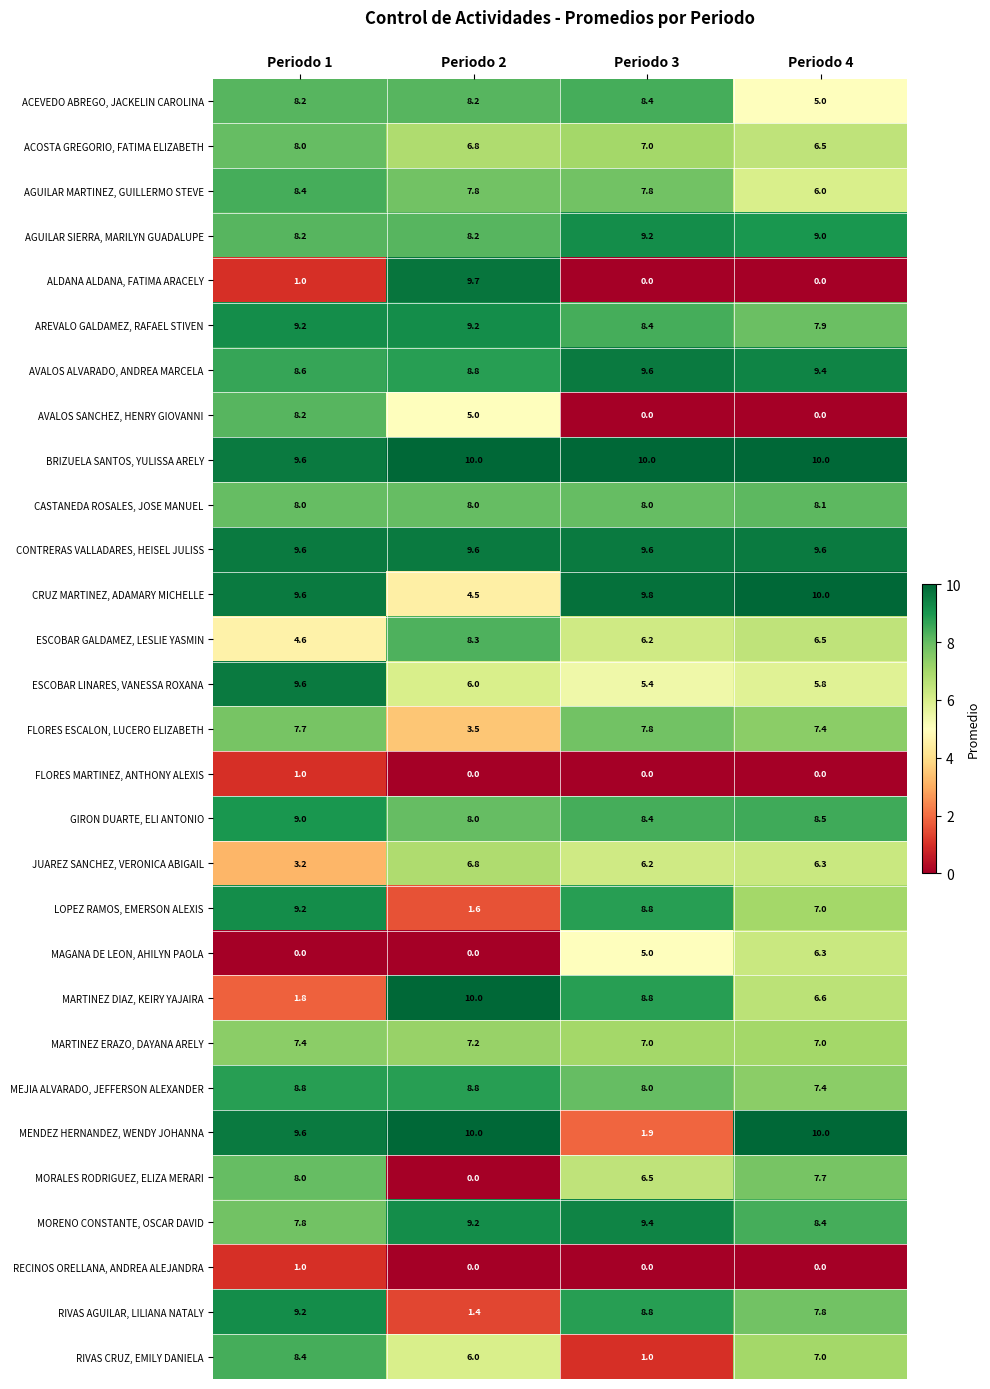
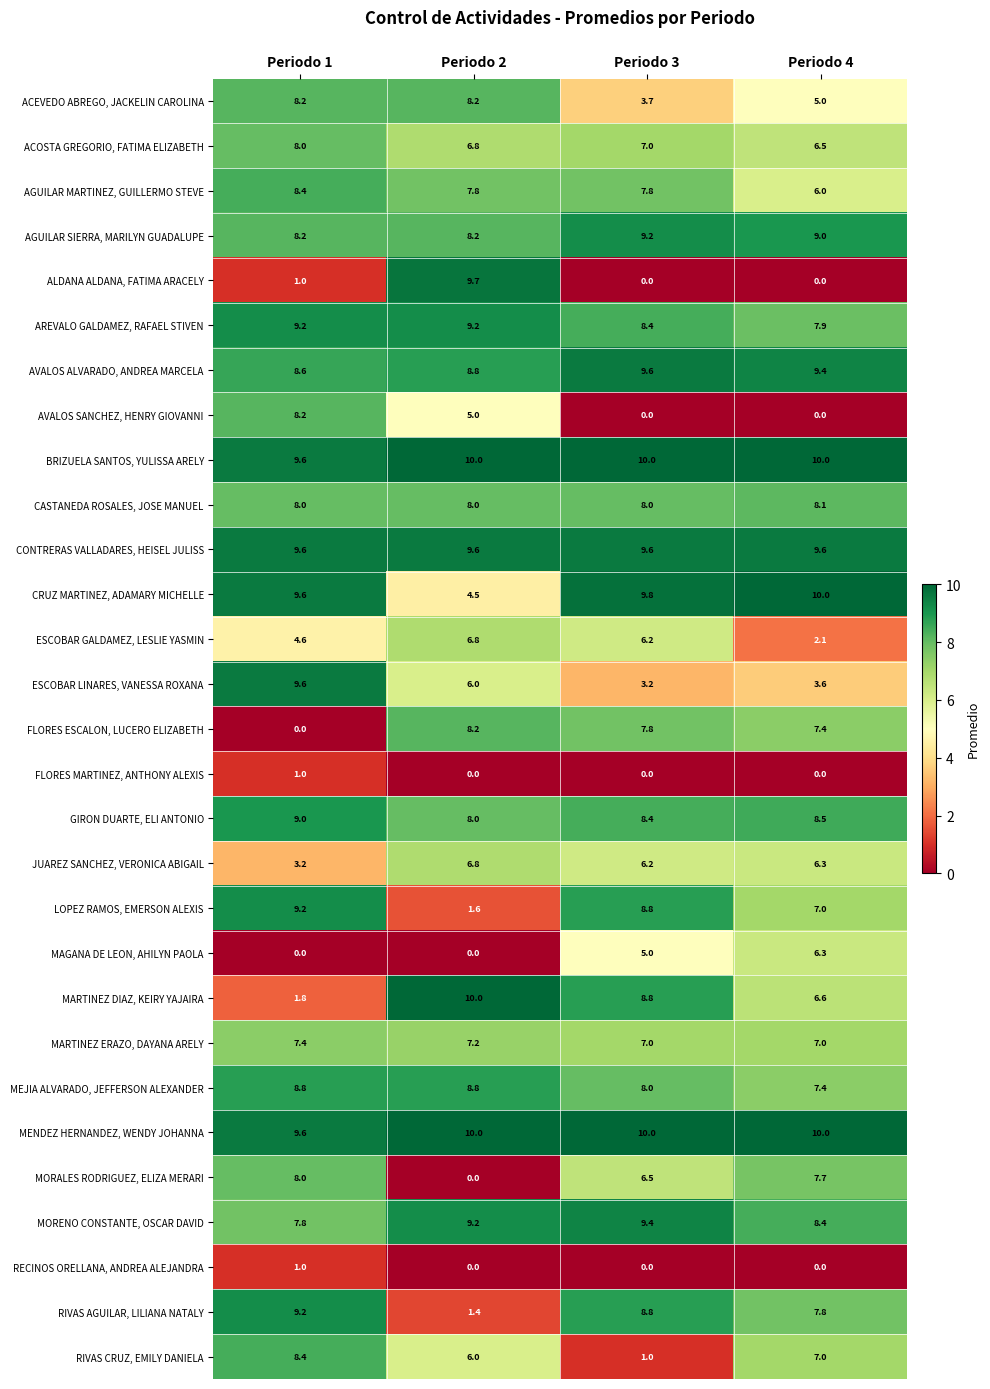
  {
    "ACEVEDO ABREGO, JACKELIN CAROLINA": {
      "Periodo 1": 8.2,
      "Periodo 2": 8.2,
-     "Periodo 3": 8.4,
+     "Periodo 3": 3.7,
      "Periodo 4": 5.0
    },
    "ACOSTA GREGORIO, FATIMA ELIZABETH": {
      "Periodo 1": 8.0,
      "Periodo 2": 6.8,
      "Periodo 3": 7.0,
      "Periodo 4": 6.5
    },
    "AGUILAR MARTINEZ, GUILLERMO STEVE": {
      "Periodo 1": 8.4,
      "Periodo 2": 7.8,
      "Periodo 3": 7.8,
      "Periodo 4": 6.0
    },
    "AGUILAR SIERRA, MARILYN GUADALUPE": {
      "Periodo 1": 8.2,
      "Periodo 2": 8.2,
      "Periodo 3": 9.2,
      "Periodo 4": 9.0
    },
    "ALDANA ALDANA, FATIMA ARACELY": {
      "Periodo 1": 1.0,
      "Periodo 2": 9.7,
      "Periodo 3": 0.0,
      "Periodo 4": 0.0
    },
    "AREVALO GALDAMEZ, RAFAEL STIVEN": {
      "Periodo 1": 9.2,
      "Periodo 2": 9.2,
      "Periodo 3": 8.4,
      "Periodo 4": 7.9
    },
    "AVALOS ALVARADO, ANDREA MARCELA": {
      "Periodo 1": 8.6,
      "Periodo 2": 8.8,
      "Periodo 3": 9.6,
      "Periodo 4": 9.4
    },
    "AVALOS SANCHEZ, HENRY GIOVANNI": {
      "Periodo 1": 8.2,
      "Periodo 2": 5.0,
      "Periodo 3": 0.0,
      "Periodo 4": 0.0
    },
    "BRIZUELA SANTOS, YULISSA ARELY": {
      "Periodo 1": 9.6,
      "Periodo 2": 10.0,
      "Periodo 3": 10.0,
      "Periodo 4": 10.0
    },
    "CASTANEDA ROSALES, JOSE MANUEL": {
      "Periodo 1": 8.0,
      "Periodo 2": 8.0,
      "Periodo 3": 8.0,
      "Periodo 4": 8.1
    },
    "CONTRERAS VALLADARES, HEISEL JULISS": {
      "Periodo 1": 9.6,
      "Periodo 2": 9.6,
      "Periodo 3": 9.6,
      "Periodo 4": 9.6
    },
    "CRUZ MARTINEZ, ADAMARY MICHELLE": {
      "Periodo 1": 9.6,
      "Periodo 2": 4.5,
      "Periodo 3": 9.8,
      "Periodo 4": 10.0
    },
    "ESCOBAR GALDAMEZ, LESLIE YASMIN": {
      "Periodo 1": 4.6,
-     "Periodo 2": 8.3,
+     "Periodo 2": 6.8,
      "Periodo 3": 6.2,
-     "Periodo 4": 6.5
+     "Periodo 4": 2.1
    },
    "ESCOBAR LINARES, VANESSA ROXANA": {
      "Periodo 1": 9.6,
      "Periodo 2": 6.0,
-     "Periodo 3": 5.4,
-     "Periodo 4": 5.8
+     "Periodo 3": 3.2,
+     "Periodo 4": 3.6
    },
    "FLORES ESCALON, LUCERO ELIZABETH": {
-     "Periodo 1": 7.7,
-     "Periodo 2": 3.5,
+     "Periodo 1": 0.0,
+     "Periodo 2": 8.2,
      "Periodo 3": 7.8,
      "Periodo 4": 7.4
    },
    "FLORES MARTINEZ, ANTHONY ALEXIS": {
      "Periodo 1": 1.0,
      "Periodo 2": 0.0,
      "Periodo 3": 0.0,
      "Periodo 4": 0.0
    },
    "GIRON DUARTE, ELI ANTONIO": {
      "Periodo 1": 9.0,
      "Periodo 2": 8.0,
      "Periodo 3": 8.4,
      "Periodo 4": 8.5
    },
    "JUAREZ SANCHEZ, VERONICA ABIGAIL": {
      "Periodo 1": 3.2,
      "Periodo 2": 6.8,
      "Periodo 3": 6.2,
      "Periodo 4": 6.3
    },
    "LOPEZ RAMOS, EMERSON ALEXIS": {
      "Periodo 1": 9.2,
      "Periodo 2": 1.6,
      "Periodo 3": 8.8,
      "Periodo 4": 7.0
    },
    "MAGANA DE LEON, AHILYN PAOLA": {
      "Periodo 1": 0.0,
      "Periodo 2": 0.0,
      "Periodo 3": 5.0,
      "Periodo 4": 6.3
    },
    "MARTINEZ DIAZ, KEIRY YAJAIRA": {
      "Periodo 1": 1.8,
      "Periodo 2": 10.0,
      "Periodo 3": 8.8,
      "Periodo 4": 6.6
    },
    "MARTINEZ ERAZO, DAYANA ARELY": {
      "Periodo 1": 7.4,
      "Periodo 2": 7.2,
      "Periodo 3": 7.0,
      "Periodo 4": 7.0
    },
    "MEJIA ALVARADO, JEFFERSON ALEXANDER": {
      "Periodo 1": 8.8,
      "Periodo 2": 8.8,
      "Periodo 3": 8.0,
      "Periodo 4": 7.4
    },
    "MENDEZ HERNANDEZ, WENDY JOHANNA": {
      "Periodo 1": 9.6,
      "Periodo 2": 10.0,
-     "Periodo 3": 1.9,
+     "Periodo 3": 10.0,
      "Periodo 4": 10.0
    },
    "MORALES RODRIGUEZ, ELIZA MERARI": {
      "Periodo 1": 8.0,
      "Periodo 2": 0.0,
      "Periodo 3": 6.5,
      "Periodo 4": 7.7
    },
    "MORENO CONSTANTE, OSCAR DAVID": {
      "Periodo 1": 7.8,
      "Periodo 2": 9.2,
      "Periodo 3": 9.4,
      "Periodo 4": 8.4
    },
    "RECINOS ORELLANA, ANDREA ALEJANDRA": {
      "Periodo 1": 1.0,
      "Periodo 2": 0.0,
      "Periodo 3": 0.0,
      "Periodo 4": 0.0
    },
    "RIVAS AGUILAR, LILIANA NATALY": {
      "Periodo 1": 9.2,
      "Periodo 2": 1.4,
      "Periodo 3": 8.8,
      "Periodo 4": 7.8
    },
    "RIVAS CRUZ, EMILY DANIELA": {
      "Periodo 1": 8.4,
      "Periodo 2": 6.0,
      "Periodo 3": 1.0,
      "Periodo 4": 7.0
    }
  }
